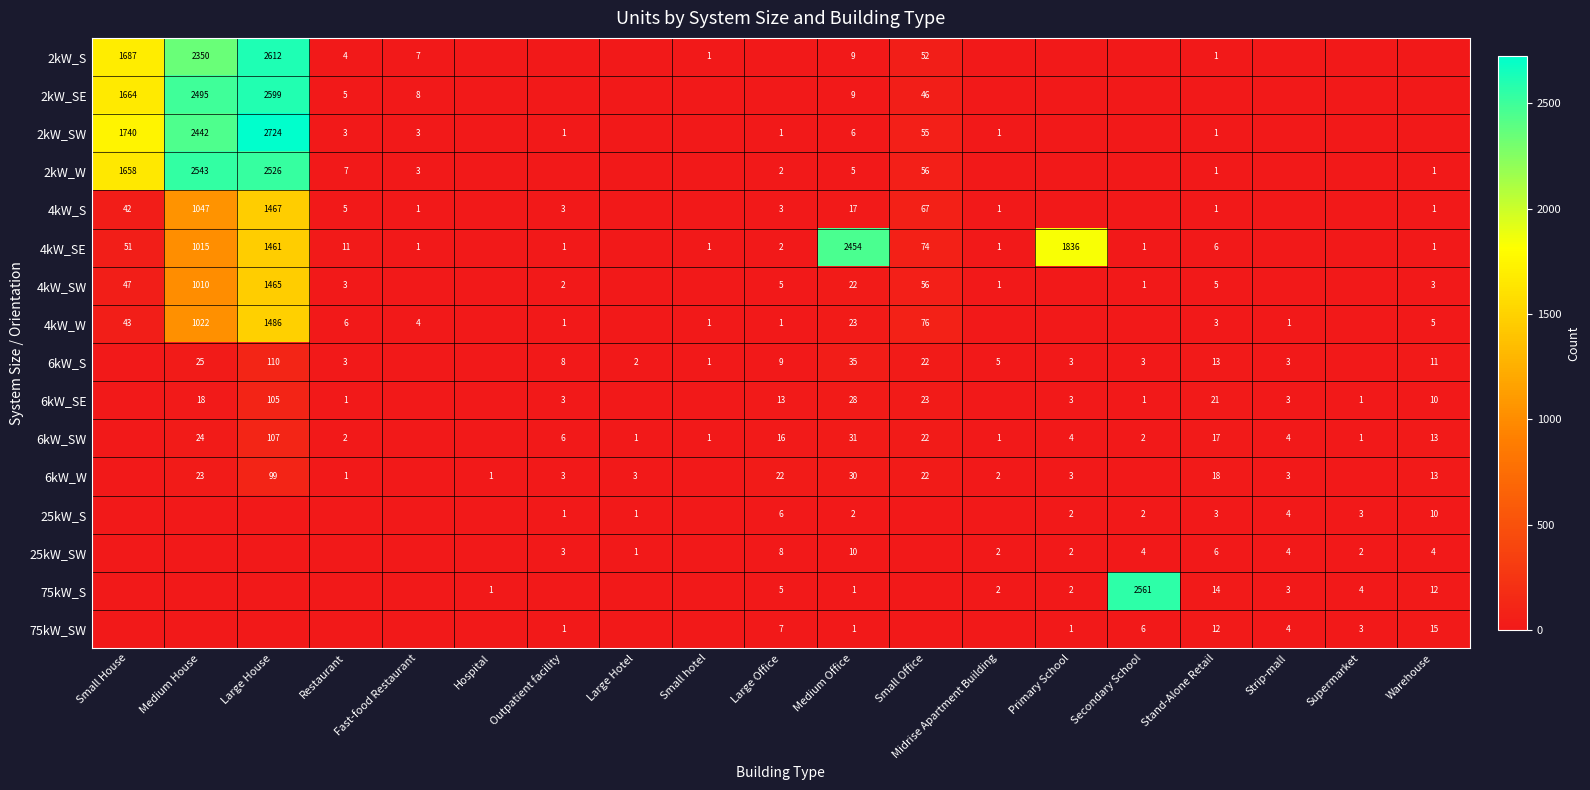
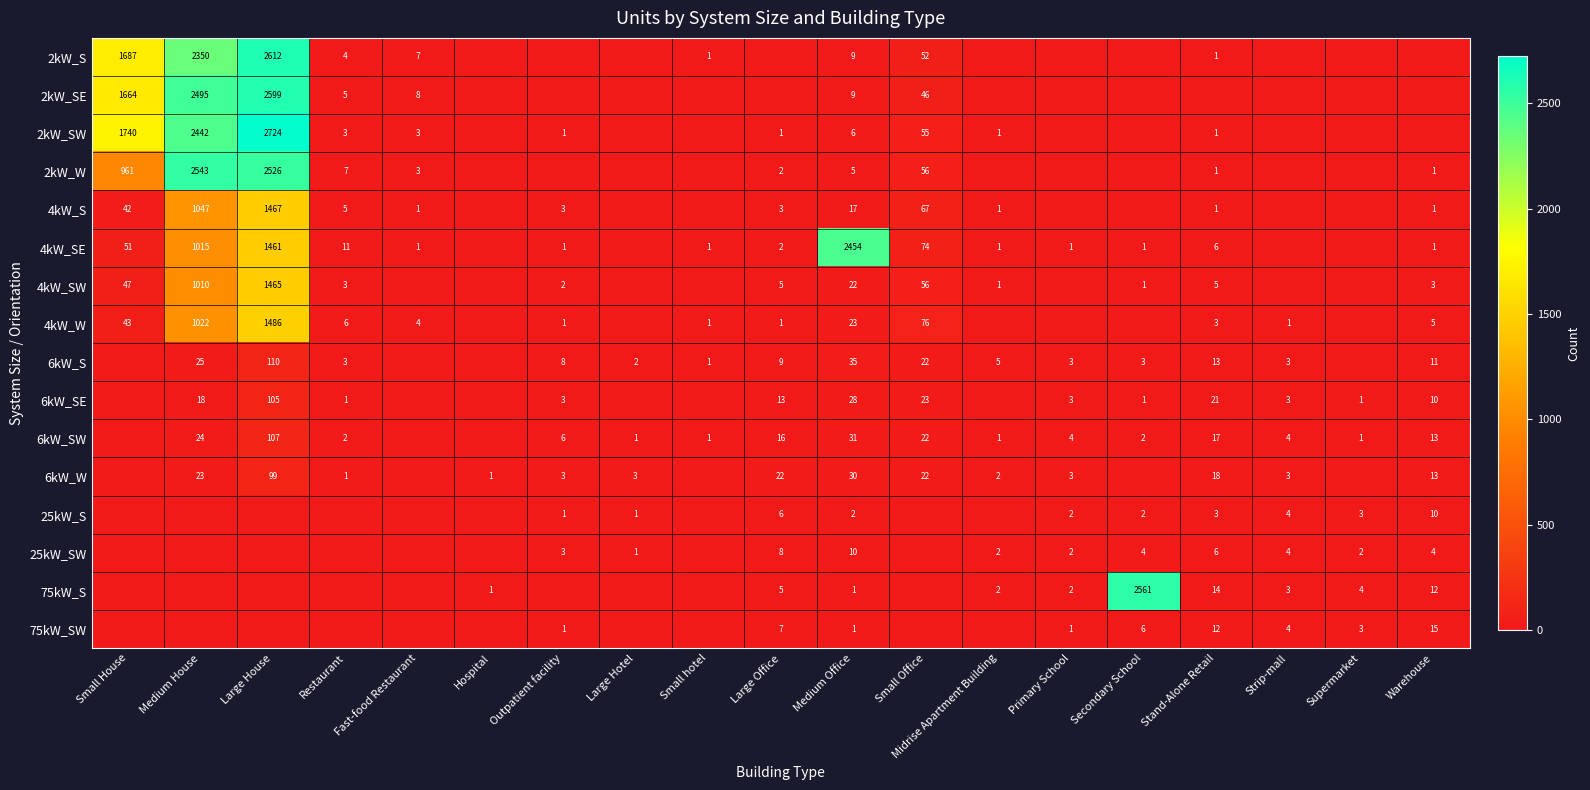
  {
    "2kW_S": {
      "Small House": 1687,
      "Medium House": 2350,
      "Large House": 2612,
      "Restaurant": 4,
      "Fast-food Restaurant": 7,
      "Small hotel": 1,
      "Medium Office": 9,
      "Small Office": 52,
      "Stand-Alone Retail": 1
    },
    "2kW_SE": {
      "Small House": 1664,
      "Medium House": 2495,
      "Large House": 2599,
      "Restaurant": 5,
      "Fast-food Restaurant": 8,
      "Medium Office": 9,
      "Small Office": 46
    },
    "2kW_SW": {
      "Small House": 1740,
      "Medium House": 2442,
      "Large House": 2724,
      "Restaurant": 3,
      "Fast-food Restaurant": 3,
      "Outpatient facility": 1,
      "Large Office": 1,
      "Medium Office": 6,
      "Small Office": 55,
      "Midrise Apartment Building": 1,
      "Stand-Alone Retail": 1
    },
    "2kW_W": {
-     "Small House": 1658,
+     "Small House": 961,
      "Medium House": 2543,
      "Large House": 2526,
      "Restaurant": 7,
      "Fast-food Restaurant": 3,
      "Large Office": 2,
      "Medium Office": 5,
      "Small Office": 56,
      "Stand-Alone Retail": 1,
      "Warehouse": 1
    },
    "4kW_S": {
      "Small House": 42,
      "Medium House": 1047,
      "Large House": 1467,
      "Restaurant": 5,
      "Fast-food Restaurant": 1,
      "Outpatient facility": 3,
      "Large Office": 3,
      "Medium Office": 17,
      "Small Office": 67,
      "Midrise Apartment Building": 1,
      "Stand-Alone Retail": 1,
      "Warehouse": 1
    },
    "4kW_SE": {
      "Small House": 51,
      "Medium House": 1015,
      "Large House": 1461,
      "Restaurant": 11,
      "Fast-food Restaurant": 1,
      "Outpatient facility": 1,
      "Small hotel": 1,
      "Large Office": 2,
      "Medium Office": 2454,
      "Small Office": 74,
      "Midrise Apartment Building": 1,
-     "Primary School": 1836,
+     "Primary School": 1,
      "Secondary School": 1,
      "Stand-Alone Retail": 6,
      "Warehouse": 1
    },
    "4kW_SW": {
      "Small House": 47,
      "Medium House": 1010,
      "Large House": 1465,
      "Restaurant": 3,
      "Outpatient facility": 2,
      "Large Office": 5,
      "Medium Office": 22,
      "Small Office": 56,
      "Midrise Apartment Building": 1,
      "Secondary School": 1,
      "Stand-Alone Retail": 5,
      "Warehouse": 3
    },
    "4kW_W": {
      "Small House": 43,
      "Medium House": 1022,
      "Large House": 1486,
      "Restaurant": 6,
      "Fast-food Restaurant": 4,
      "Outpatient facility": 1,
      "Small hotel": 1,
      "Large Office": 1,
      "Medium Office": 23,
      "Small Office": 76,
      "Stand-Alone Retail": 3,
      "Strip-mall": 1,
      "Warehouse": 5
    },
    "6kW_S": {
      "Medium House": 25,
      "Large House": 110,
      "Restaurant": 3,
      "Outpatient facility": 8,
      "Large Hotel": 2,
      "Small hotel": 1,
      "Large Office": 9,
      "Medium Office": 35,
      "Small Office": 22,
      "Midrise Apartment Building": 5,
      "Primary School": 3,
      "Secondary School": 3,
      "Stand-Alone Retail": 13,
      "Strip-mall": 3,
      "Warehouse": 11
    },
    "6kW_SE": {
      "Medium House": 18,
      "Large House": 105,
      "Restaurant": 1,
      "Outpatient facility": 3,
      "Large Office": 13,
      "Medium Office": 28,
      "Small Office": 23,
      "Primary School": 3,
      "Secondary School": 1,
      "Stand-Alone Retail": 21,
      "Strip-mall": 3,
      "Supermarket": 1,
      "Warehouse": 10
    },
    "6kW_SW": {
      "Medium House": 24,
      "Large House": 107,
      "Restaurant": 2,
      "Outpatient facility": 6,
      "Large Hotel": 1,
      "Small hotel": 1,
      "Large Office": 16,
      "Medium Office": 31,
      "Small Office": 22,
      "Midrise Apartment Building": 1,
      "Primary School": 4,
      "Secondary School": 2,
      "Stand-Alone Retail": 17,
      "Strip-mall": 4,
      "Supermarket": 1,
      "Warehouse": 13
    },
    "6kW_W": {
      "Medium House": 23,
      "Large House": 99,
      "Restaurant": 1,
      "Hospital": 1,
      "Outpatient facility": 3,
      "Large Hotel": 3,
      "Large Office": 22,
      "Medium Office": 30,
      "Small Office": 22,
      "Midrise Apartment Building": 2,
      "Primary School": 3,
      "Stand-Alone Retail": 18,
      "Strip-mall": 3,
      "Warehouse": 13
    },
    "25kW_S": {
      "Outpatient facility": 1,
      "Large Hotel": 1,
      "Large Office": 6,
      "Medium Office": 2,
      "Primary School": 2,
      "Secondary School": 2,
      "Stand-Alone Retail": 3,
      "Strip-mall": 4,
      "Supermarket": 3,
      "Warehouse": 10
    },
    "25kW_SW": {
      "Outpatient facility": 3,
      "Large Hotel": 1,
      "Large Office": 8,
      "Medium Office": 10,
      "Midrise Apartment Building": 2,
      "Primary School": 2,
      "Secondary School": 4,
      "Stand-Alone Retail": 6,
      "Strip-mall": 4,
      "Supermarket": 2,
      "Warehouse": 4
    },
    "75kW_S": {
      "Hospital": 1,
      "Large Office": 5,
      "Medium Office": 1,
      "Midrise Apartment Building": 2,
      "Primary School": 2,
      "Secondary School": 2561,
      "Stand-Alone Retail": 14,
      "Strip-mall": 3,
      "Supermarket": 4,
      "Warehouse": 12
    },
    "75kW_SW": {
      "Outpatient facility": 1,
      "Large Office": 7,
      "Medium Office": 1,
      "Primary School": 1,
      "Secondary School": 6,
      "Stand-Alone Retail": 12,
      "Strip-mall": 4,
      "Supermarket": 3,
      "Warehouse": 15
    }
  }
